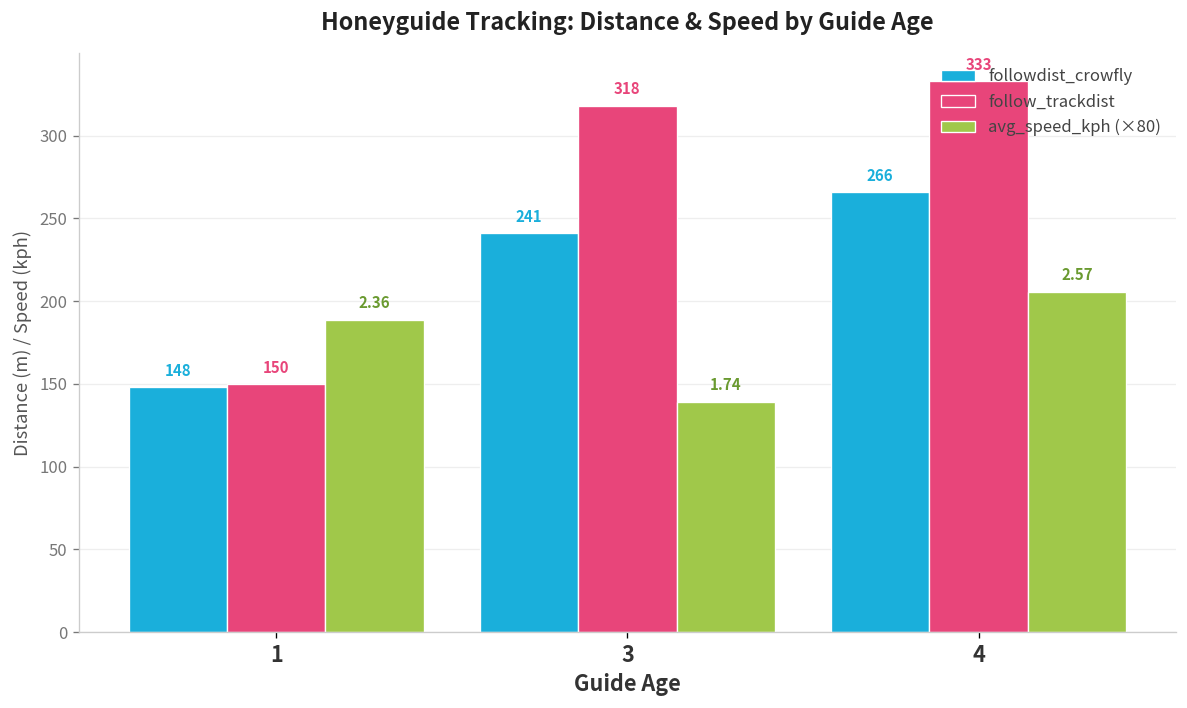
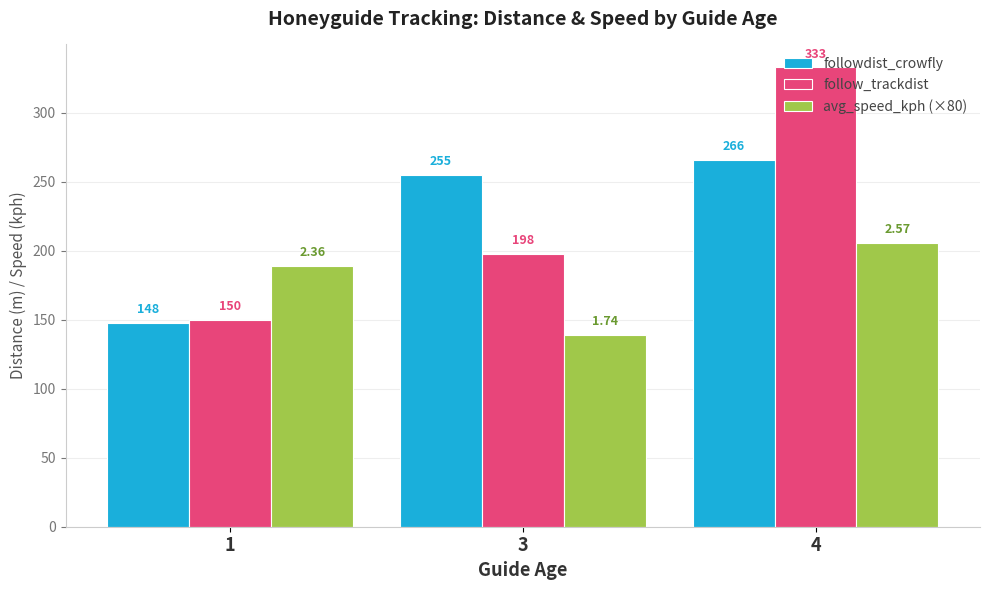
  {
    "followdist_crowfly": {
      "1": 148,
-     "3": 241,
+     "3": 255,
      "4": 266
    },
    "follow_trackdist": {
      "1": 150,
-     "3": 318,
+     "3": 198,
      "4": 333
    }
  }
